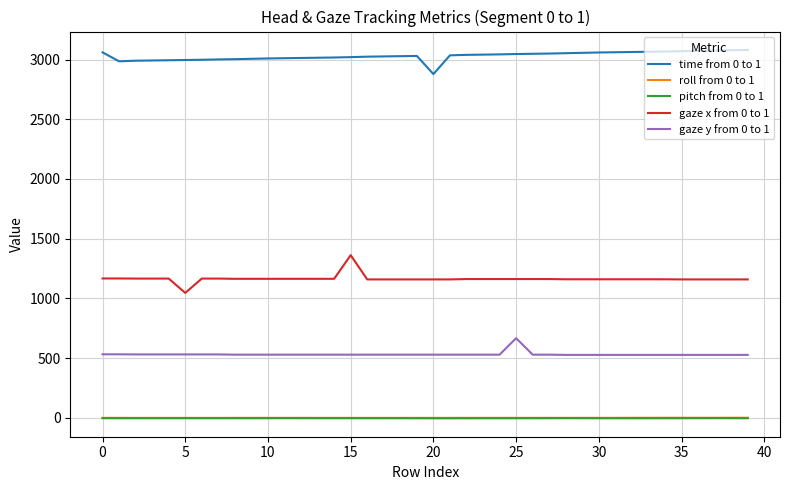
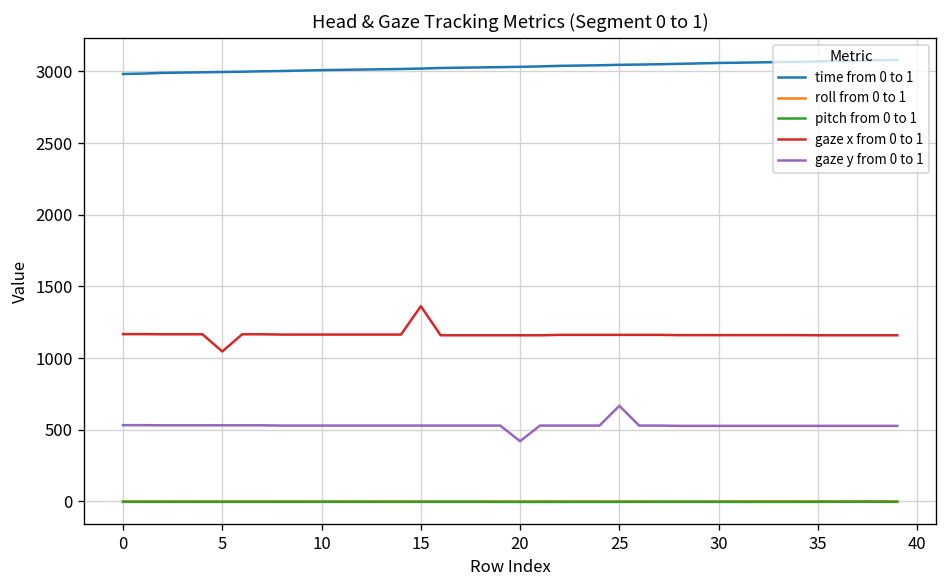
  {
    "time from 0 to 1": {
-     "0": 3060,
+     "0": 2980,
      "5": 3000,
      "10": 3010,
      "15": 3020,
-     "20": 2880,
+     "20": 3030,
      "25": 3050,
      "30": 3060
    },
    "pitch from 0 to 1": {
      "0": 0,
      "5": 0,
      "10": 0,
      "15": 0,
      "20": 0,
      "25": 0,
      "30": 0,
      "35": 0
    },
    "gaze x from 0 to 1": {
      "0": 1170,
      "5": 1050,
      "10": 1160,
      "15": 1360,
      "20": 1160,
      "25": 1160,
      "30": 1160,
      "35": 1160
    },
    "gaze y from 0 to 1": {
      "0": 530,
      "5": 530,
      "10": 530,
      "15": 530,
-     "20": 530,
+     "20": 420,
      "25": 670,
      "30": 530,
      "35": 530
    }
  }
